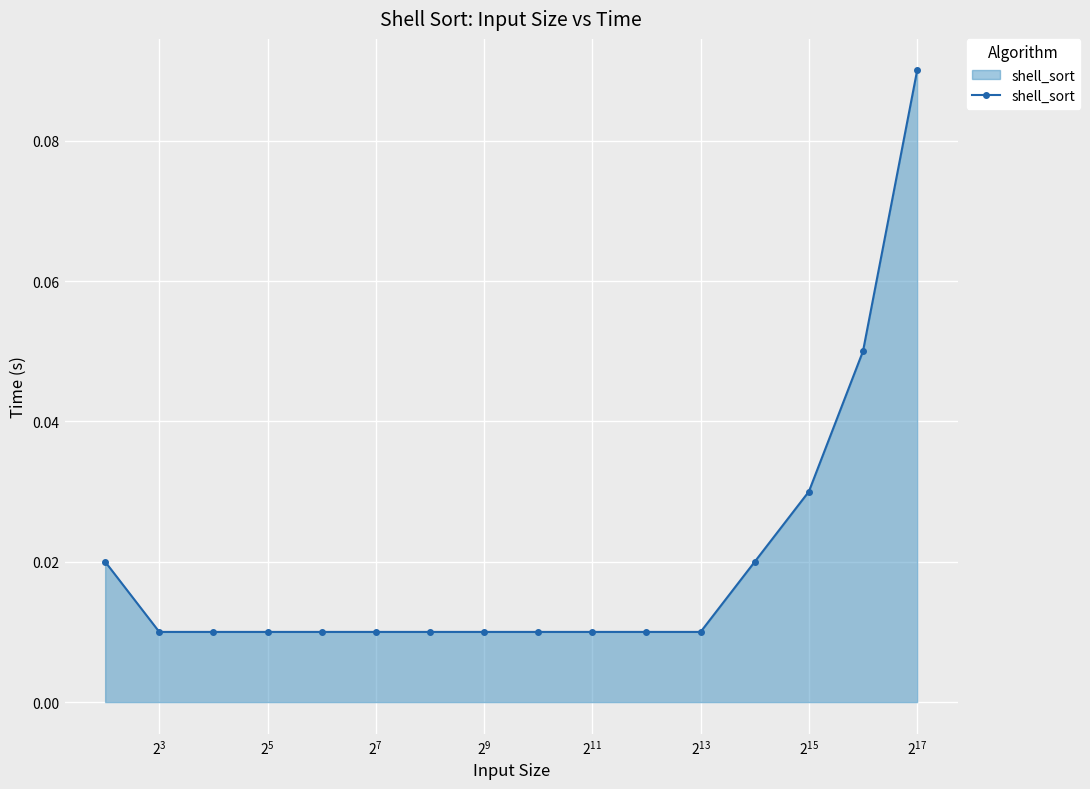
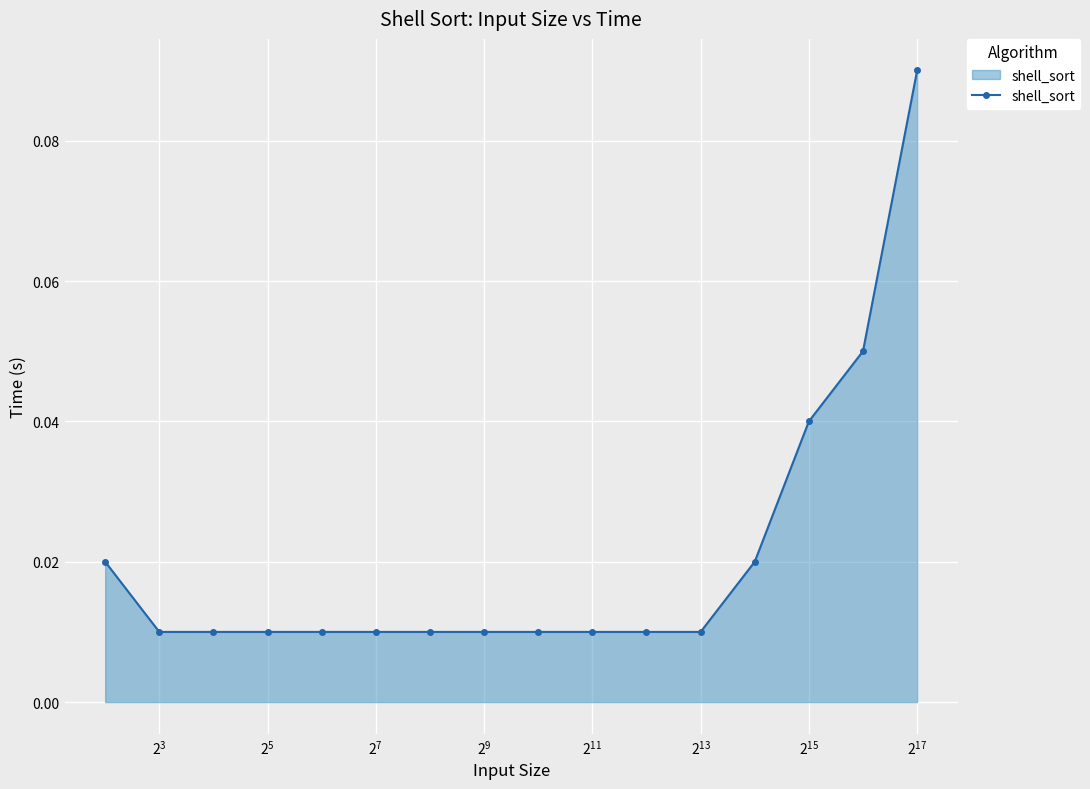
  {
    "2^3": 0.01,
    "2^5": 0.01,
    "2^7": 0.01,
    "2^9": 0.01,
    "2^11": 0.01,
    "2^13": 0.01,
-   "2^15": 0.03,
+   "2^15": 0.04,
    "2^17": 0.09
  }
